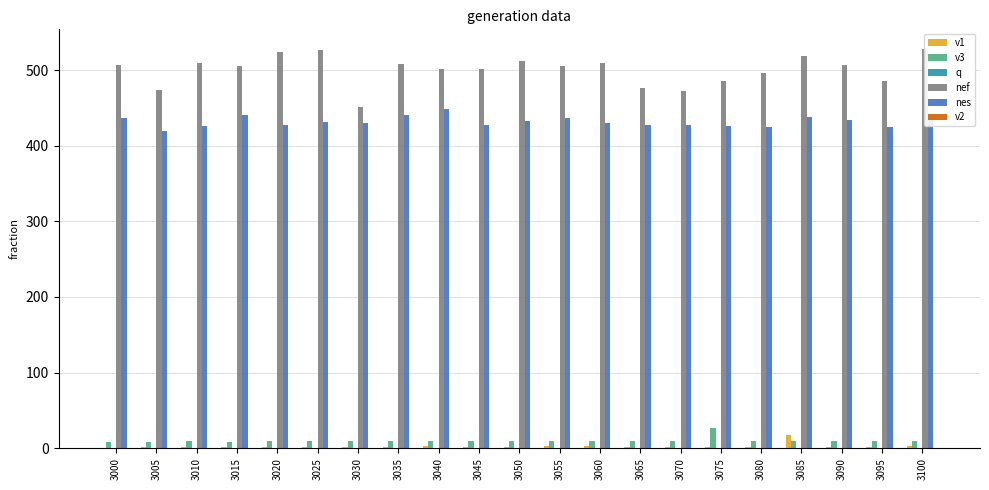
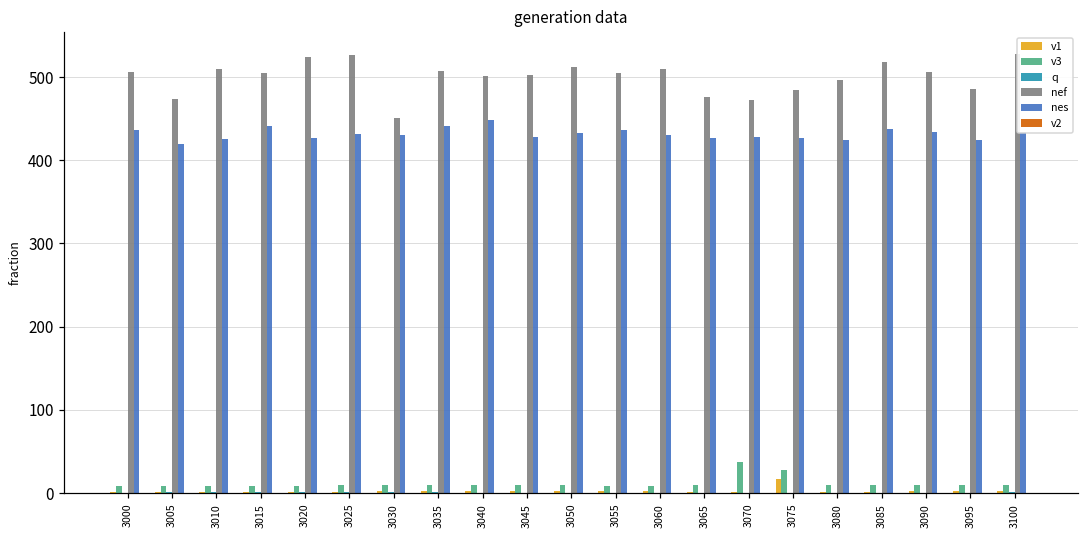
  {
    "v1": {
-     "3075": 0,
-     "3085": 20
+     "3075": 20,
+     "3085": 0
    },
    "v3": {
      "3000": 10,
      "3005": 10,
      "3010": 10,
      "3015": 10,
      "3020": 10,
      "3025": 10,
      "3030": 10,
      "3035": 10,
      "3040": 10,
      "3045": 10,
      "3050": 10,
      "3055": 10,
      "3060": 10,
      "3065": 10,
-     "3070": 10,
+     "3070": 40,
      "3075": 30,
      "3080": 10,
      "3085": 10,
      "3090": 10,
      "3095": 10,
      "3100": 10
    },
    "nef": {
      "3000": 510,
      "3005": 470,
      "3010": 510,
      "3015": 510,
      "3020": 520,
      "3025": 530,
      "3030": 450,
      "3035": 510,
      "3040": 500,
      "3045": 500,
      "3050": 510,
      "3055": 510,
      "3060": 510,
      "3065": 480,
      "3070": 470,
      "3075": 480,
      "3080": 500,
      "3085": 520,
      "3090": 510,
      "3095": 490
    },
    "v2": {
      "3005": 0,
      "3010": 0,
      "3015": 0,
      "3020": 0,
      "3025": 0,
      "3030": 0,
      "3035": 0,
      "3040": 0,
      "3045": 0,
      "3050": 0,
      "3055": 0,
      "3060": 0,
      "3065": 0,
      "3070": 0,
      "3075": 0,
      "3080": 0,
      "3085": 0,
      "3090": 0,
      "3095": 0,
      "3100": 0
    }
  }
